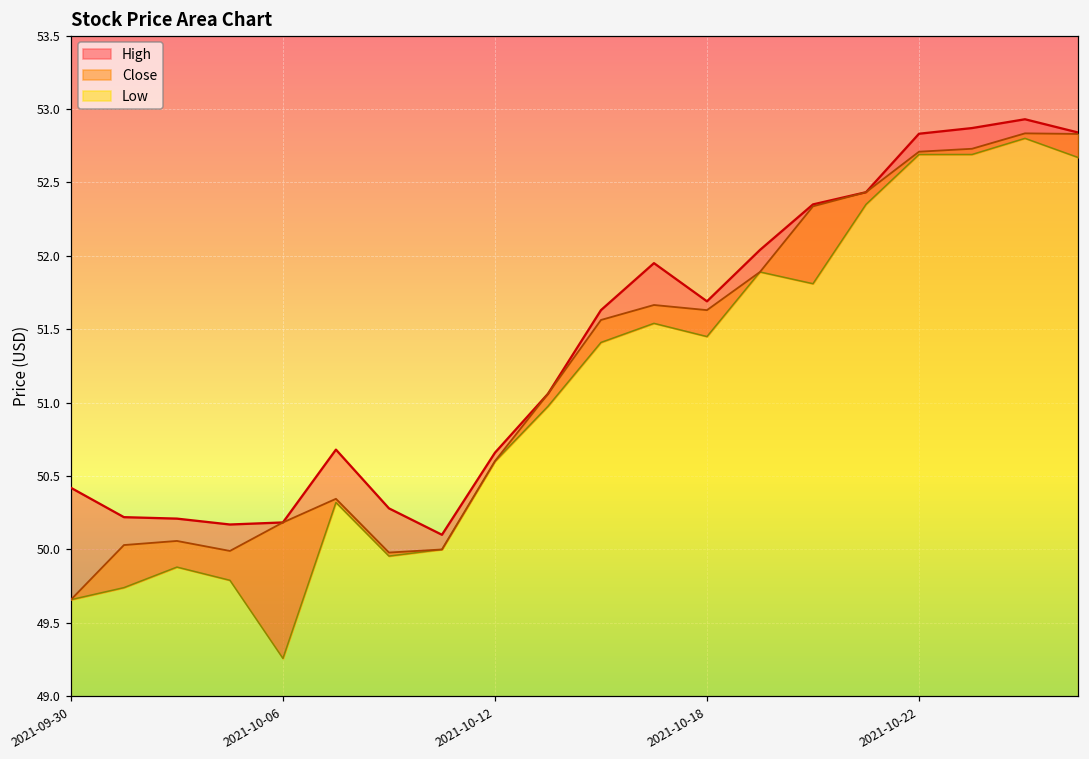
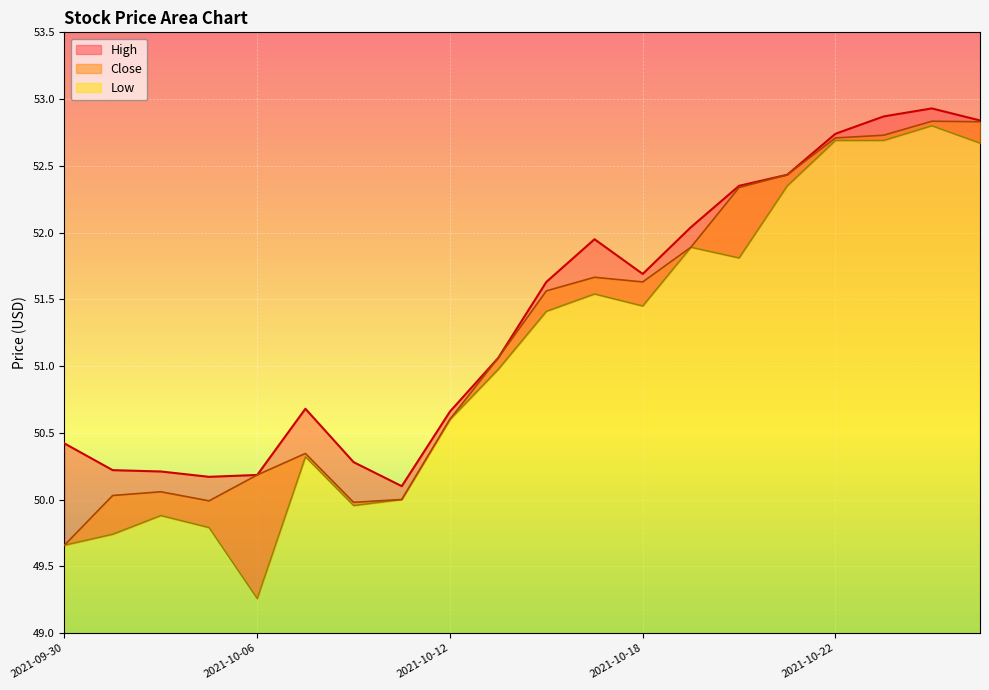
  {
    "High": {
      "2021-09-30": 50.42,
      "2021-10-12": 50.66,
      "2021-10-18": 51.69,
-     "2021-10-22": 52.83
+     "2021-10-22": 52.74
    }
  }
